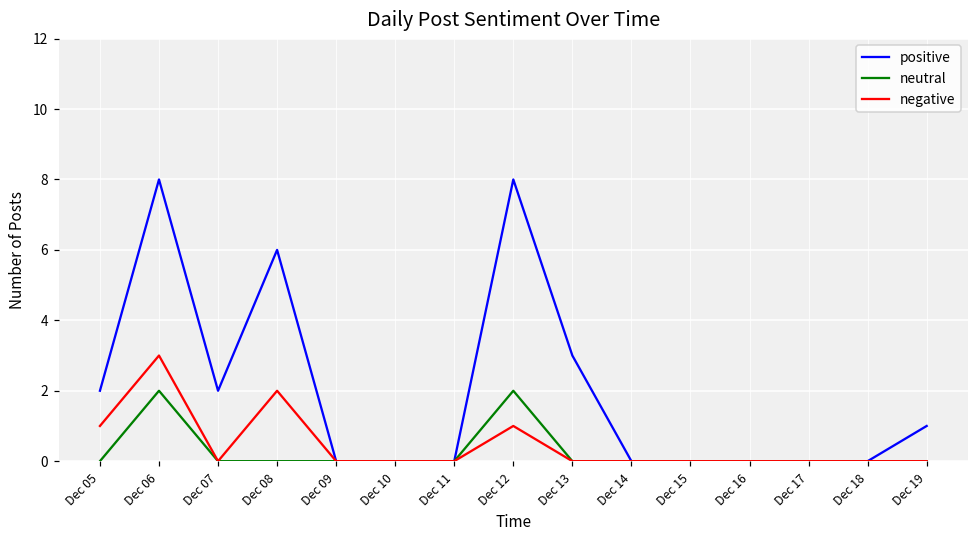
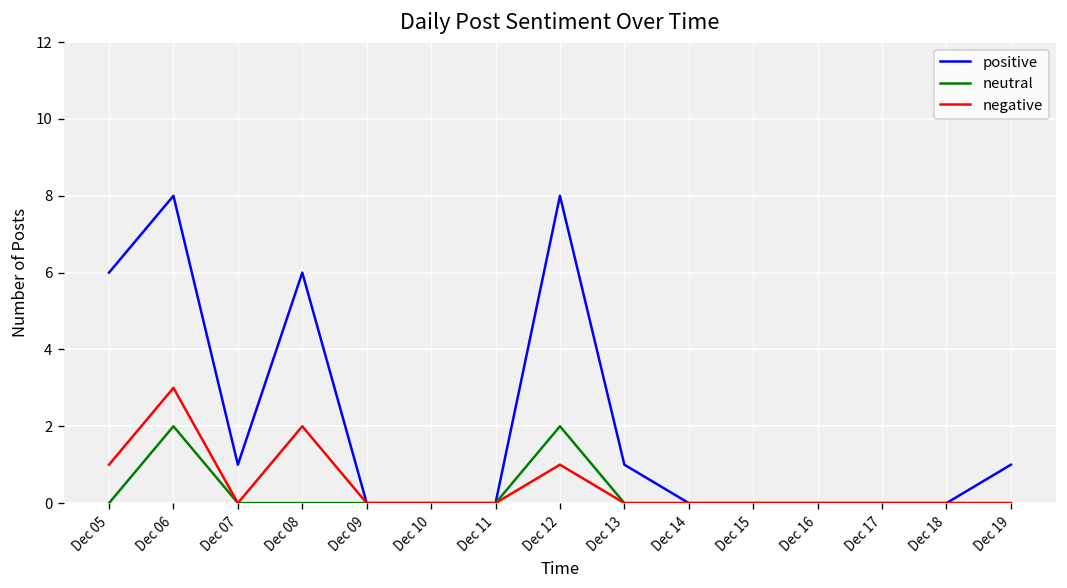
  {
    "positive": {
-     "Dec 05": 2,
+     "Dec 05": 6,
      "Dec 06": 8,
-     "Dec 07": 2,
+     "Dec 07": 1,
      "Dec 08": 6,
      "Dec 12": 8,
-     "Dec 13": 3,
+     "Dec 13": 1,
      "Dec 19": 1
    },
    "neutral": {
      "Dec 05": 0,
      "Dec 06": 2,
      "Dec 08": 0,
      "Dec 12": 2
    },
    "negative": {
      "Dec 05": 1,
      "Dec 06": 3,
      "Dec 08": 2,
      "Dec 12": 1
    }
  }
